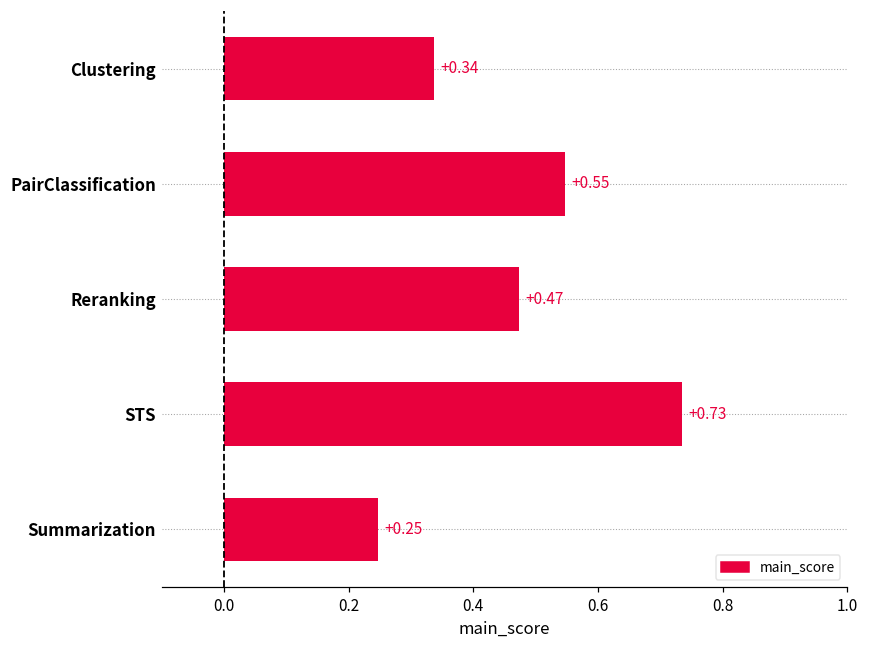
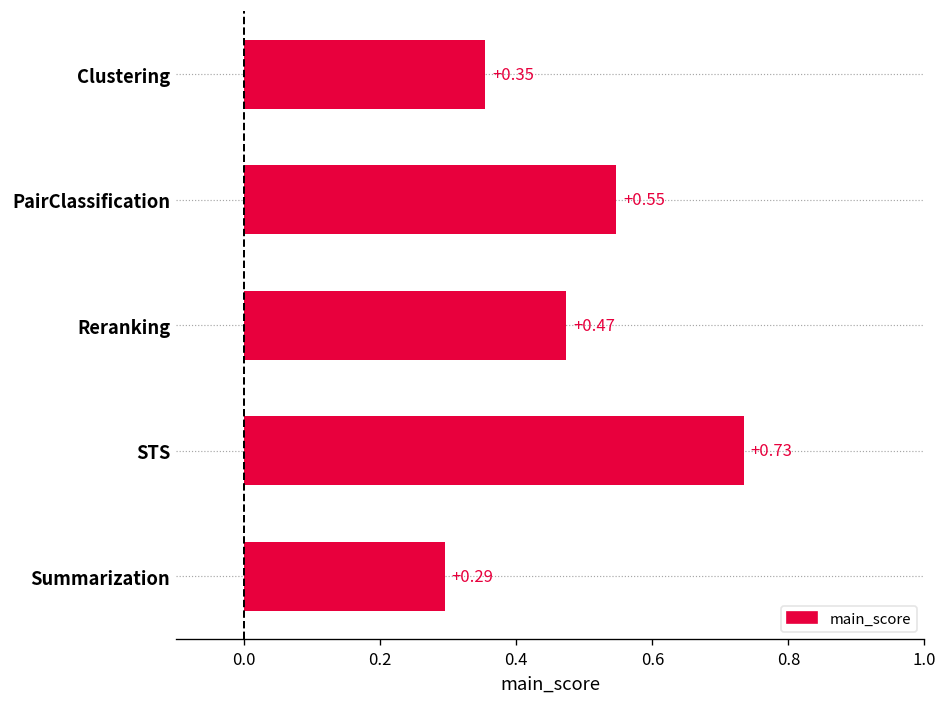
  {
-   "Clustering": "+0.34",
+   "Clustering": "+0.35",
    "PairClassification": "+0.55",
    "Reranking": "+0.47",
    "STS": "+0.73",
-   "Summarization": "+0.25"
+   "Summarization": "+0.29"
  }
